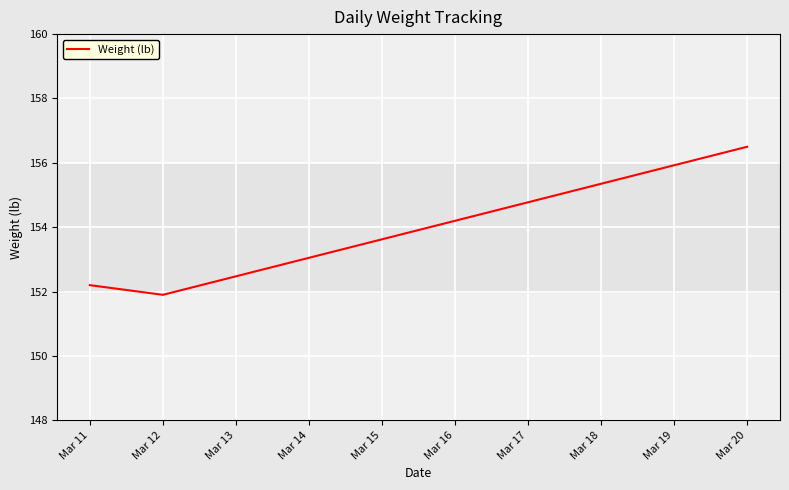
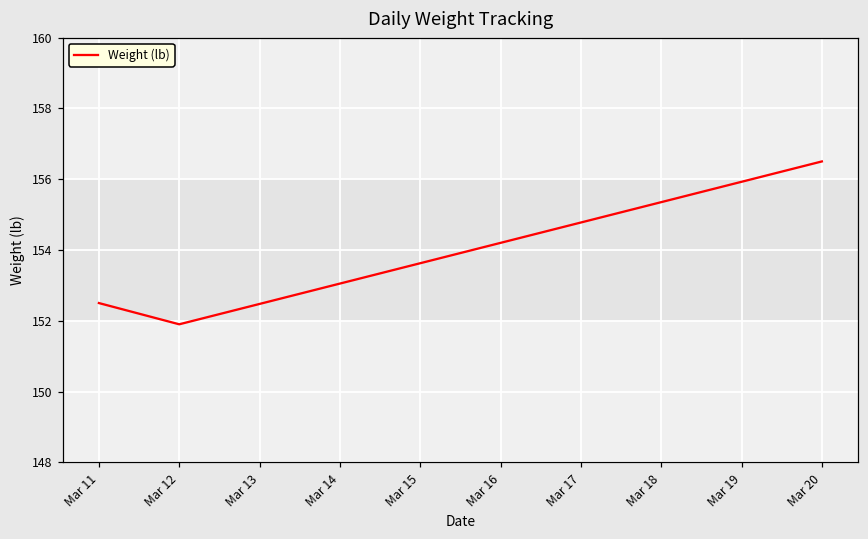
  {
-   "Mar 11": 152.2,
+   "Mar 11": 152.5,
    "Mar 12": 151.9,
    "Mar 20": 156.5
  }
